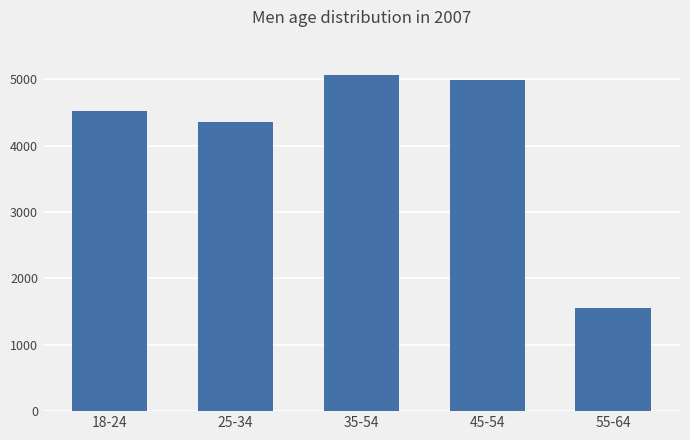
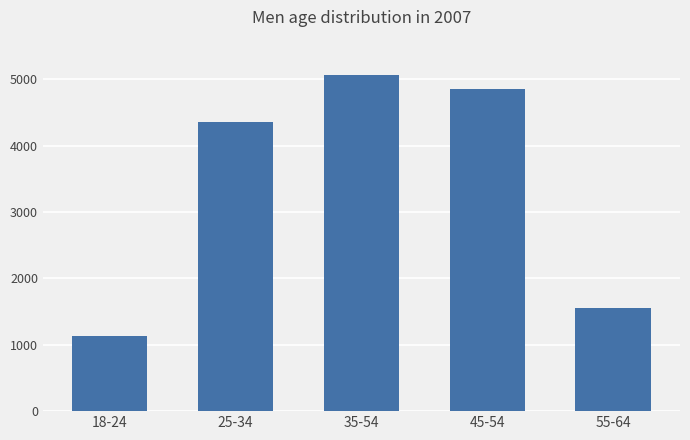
  {
-   "18-24": 4500,
+   "18-24": 1100,
    "25-34": 4400,
    "35-54": 5100,
-   "45-54": 5000,
+   "45-54": 4900,
    "55-64": 1600
  }
